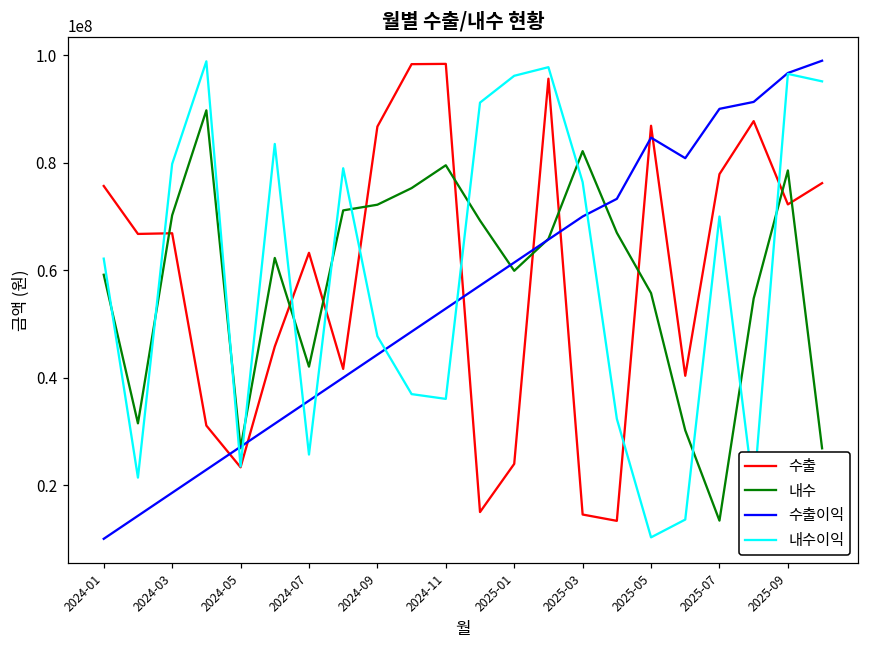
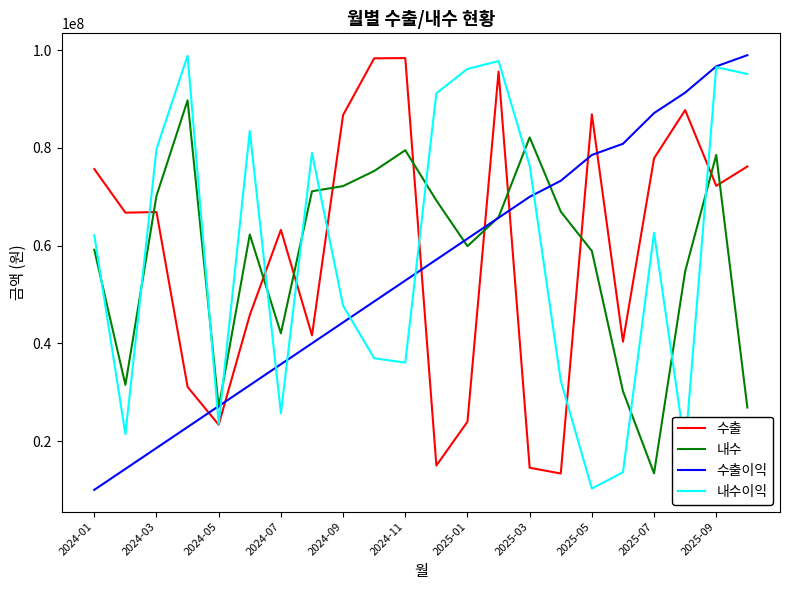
  {
    "수출": {
      "2024-01": 76000000,
      "2024-03": 67000000,
      "2024-07": 63000000,
      "2024-09": 87000000,
      "2024-11": 98000000,
      "2025-01": 24000000,
      "2025-03": 15000000,
      "2025-05": 87000000,
      "2025-07": 78000000,
      "2025-09": 72000000
    },
    "내수": {
      "2024-01": 59000000,
      "2024-03": 70000000,
      "2024-07": 42000000,
      "2024-09": 72000000,
      "2024-11": 80000000,
      "2025-01": 60000000,
      "2025-03": 82000000,
-     "2025-05": 56000000,
+     "2025-05": 59000000,
      "2025-07": 13000000,
      "2025-09": 79000000
    },
    "수출이익": {
      "2024-01": 10000000,
      "2024-03": 19000000,
      "2024-07": 36000000,
      "2024-09": 44000000,
      "2024-11": 53000000,
      "2025-01": 61000000,
      "2025-03": 70000000,
-     "2025-05": 85000000,
-     "2025-07": 90000000
+     "2025-05": 79000000,
+     "2025-07": 87000000
    },
    "내수이익": {
      "2024-01": 62000000,
      "2024-03": 80000000,
      "2024-07": 26000000,
      "2024-09": 48000000,
      "2024-11": 36000000,
      "2025-01": 96000000,
      "2025-03": 76000000,
      "2025-05": 10000000,
-     "2025-07": 70000000
+     "2025-07": 63000000
    }
  }
